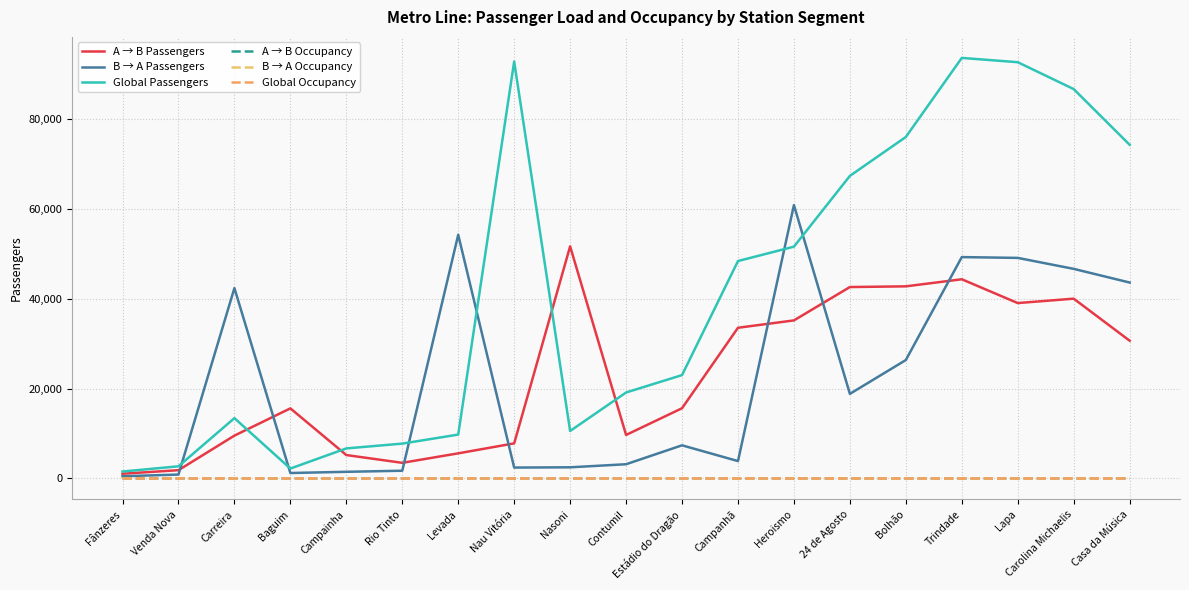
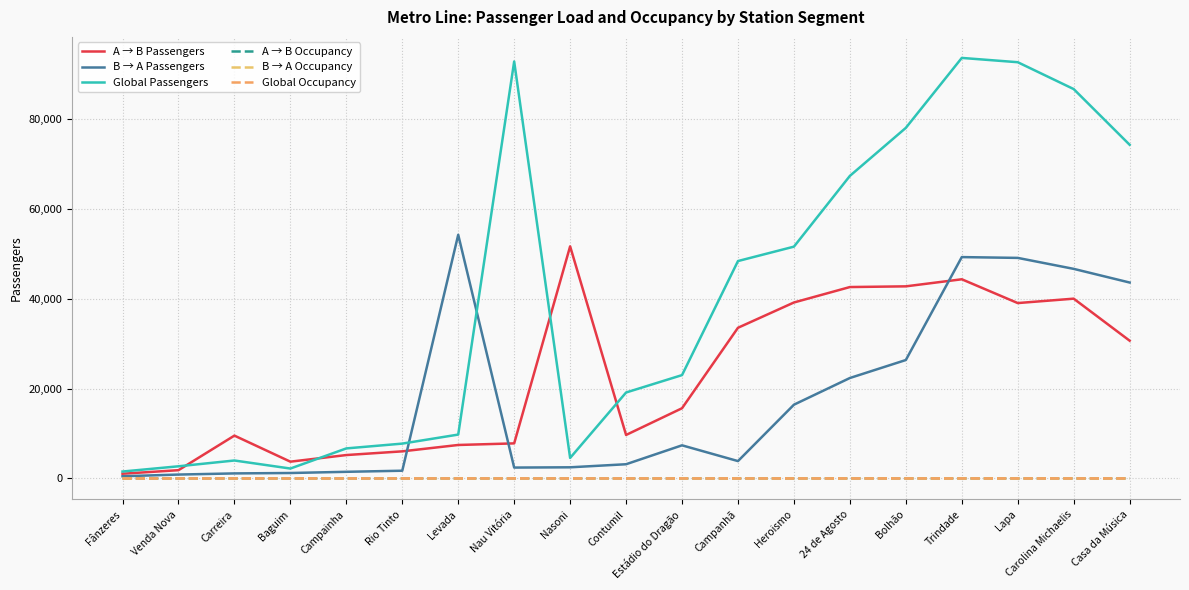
  {
    "A → B Passengers": {
      "Venda Nova": "2,000",
      "Carreira": "10,000",
-     "Baguim": "16,000",
+     "Baguim": "4,000",
      "Campainha": "5,000",
-     "Rio Tinto": "3,000",
-     "Levada": "6,000",
+     "Rio Tinto": "6,000",
+     "Levada": "7,000",
      "Nau Vitória": "8,000",
      "Nasoni": "52,000",
      "Contumil": "10,000",
      "Estádio do Dragão": "16,000",
      "Campanhã": "34,000",
-     "Heroismo": "35,000",
+     "Heroismo": "39,000",
      "24 de Agosto": "43,000",
      "Bolhão": "43,000",
      "Trindade": "44,000",
      "Lapa": "39,000",
      "Carolina Michaelis": "40,000",
      "Casa da Música": "31,000"
    },
    "B → A Passengers": {
      "Venda Nova": "1,000",
-     "Carreira": "42,000",
+     "Carreira": "1,000",
      "Baguim": "1,000",
      "Campainha": "1,000",
      "Rio Tinto": "2,000",
      "Levada": "54,000",
      "Nau Vitória": "2,000",
      "Nasoni": "2,000",
      "Contumil": "3,000",
      "Estádio do Dragão": "7,000",
      "Campanhã": "4,000",
-     "Heroismo": "61,000",
-     "24 de Agosto": "19,000",
+     "Heroismo": "16,000",
+     "24 de Agosto": "22,000",
      "Bolhão": "26,000",
      "Trindade": "49,000",
      "Lapa": "49,000",
      "Carolina Michaelis": "47,000",
      "Casa da Música": "44,000"
    },
    "Global Passengers": {
      "Venda Nova": "3,000",
-     "Carreira": "13,000",
+     "Carreira": "4,000",
      "Baguim": "2,000",
      "Campainha": "7,000",
      "Rio Tinto": "8,000",
      "Levada": "10,000",
      "Nau Vitória": "93,000",
-     "Nasoni": "11,000",
+     "Nasoni": "5,000",
      "Contumil": "19,000",
      "Estádio do Dragão": "23,000",
      "Campanhã": "48,000",
      "Heroismo": "52,000",
      "24 de Agosto": "67,000",
-     "Bolhão": "76,000",
+     "Bolhão": "78,000",
      "Trindade": "94,000",
      "Lapa": "93,000",
      "Carolina Michaelis": "87,000",
      "Casa da Música": "74,000"
    },
    "Global Occupancy": {
      "Venda Nova": "0",
      "Carreira": "0",
      "Baguim": "0",
      "Campainha": "0",
      "Rio Tinto": "0",
      "Levada": "0",
      "Nau Vitória": "0",
      "Nasoni": "0",
      "Contumil": "0",
      "Estádio do Dragão": "0",
      "Campanhã": "0",
      "Heroismo": "0",
      "24 de Agosto": "0",
      "Bolhão": "0",
      "Trindade": "0",
      "Lapa": "0",
      "Carolina Michaelis": "0",
      "Casa da Música": "0"
    }
  }
